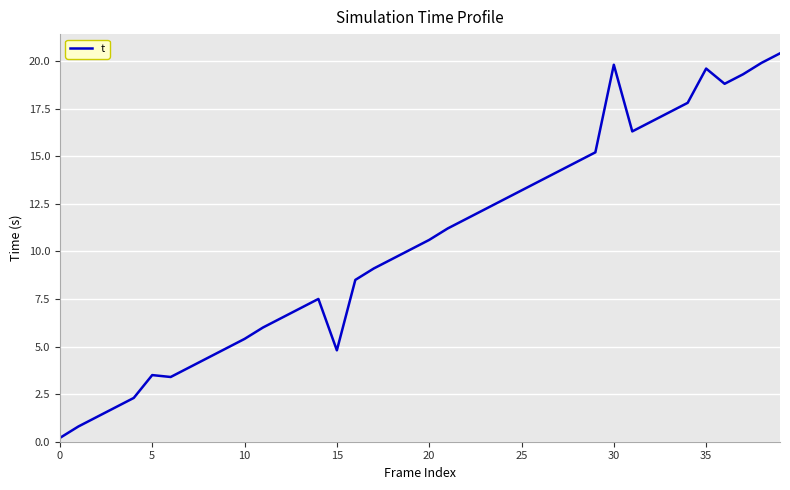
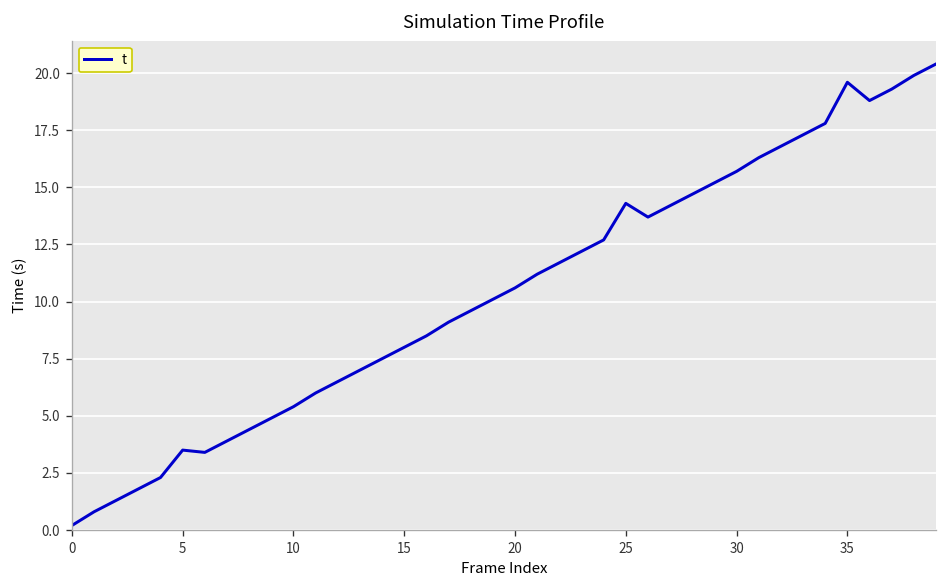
  {
    "0": 0.2,
    "5": 3.5,
    "10": 5.4,
-   "15": 4.8,
+   "15": 8.0,
    "20": 10.6,
-   "25": 13.2,
-   "30": 19.8,
+   "25": 14.3,
+   "30": 15.7,
    "35": 19.6
  }
